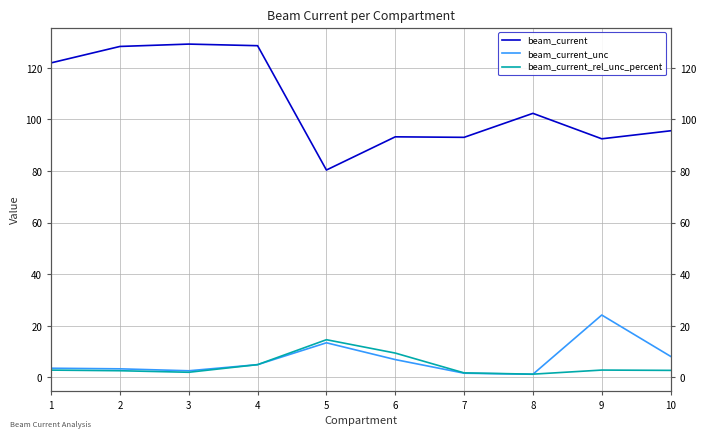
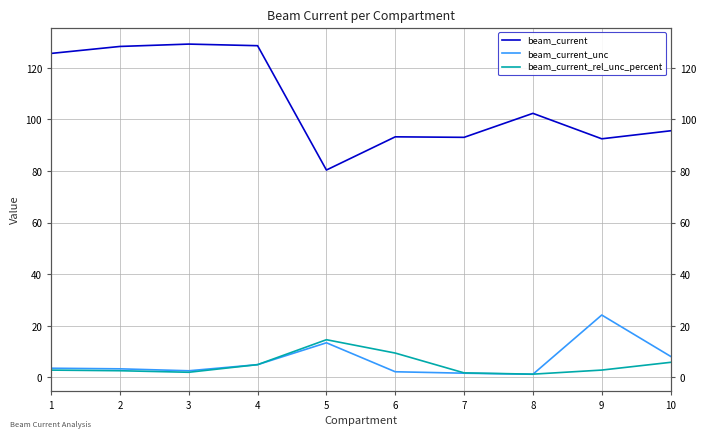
  {
    "beam_current": {
-     "1": 122,
+     "1": 126,
      "2": 128,
      "3": 129,
      "4": 129,
      "5": 80,
      "6": 93,
      "7": 93,
      "8": 102,
      "9": 92,
      "10": 96
    },
    "beam_current_unc": {
      "5": 13,
-     "6": 7,
+     "6": 2,
      "9": 24,
      "10": 8
    },
    "beam_current_rel_unc_percent": {
      "5": 15,
      "6": 9,
      "9": 3,
-     "10": 3
+     "10": 6
    }
  }
